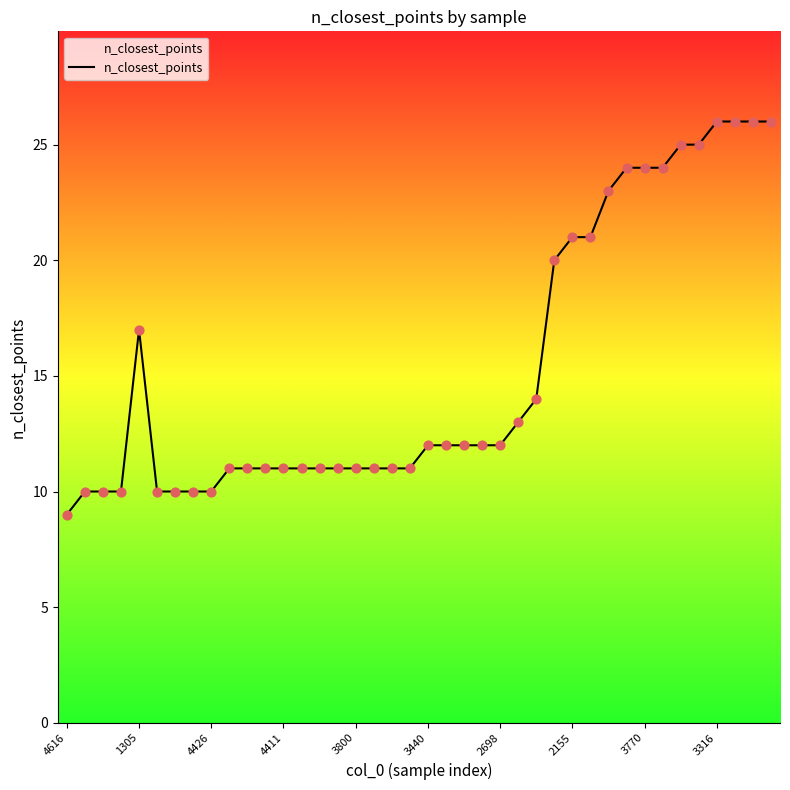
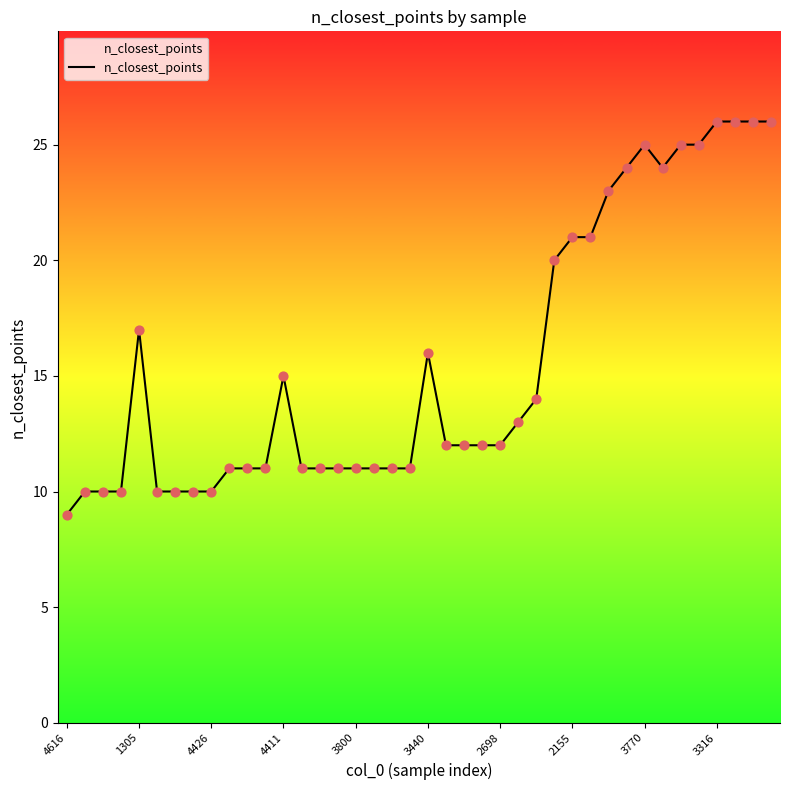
  {
    "4616": 9,
    "1305": 17,
    "4426": 10,
-   "4411": 11,
+   "4411": 15,
    "3800": 11,
-   "3440": 12,
+   "3440": 16,
    "2698": 12,
    "2155": 21,
-   "3770": 24,
+   "3770": 25,
    "3316": 26
  }
